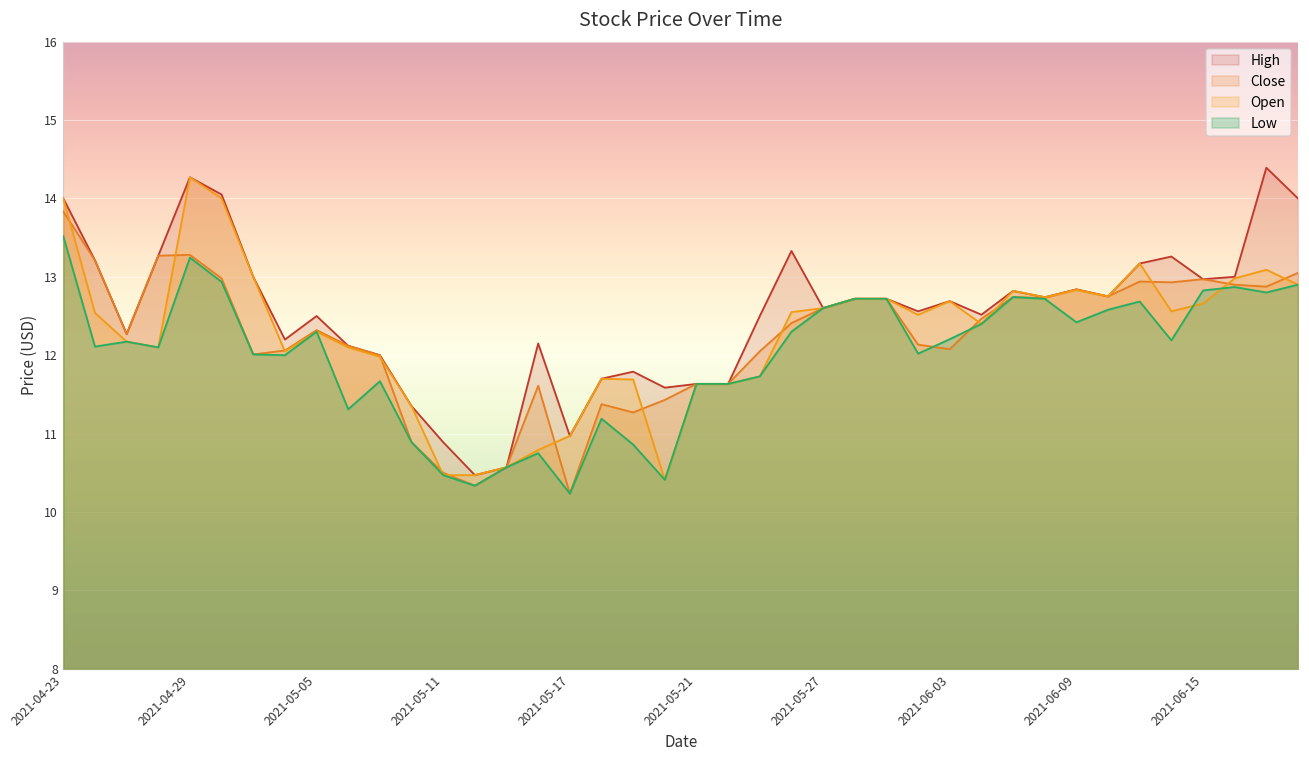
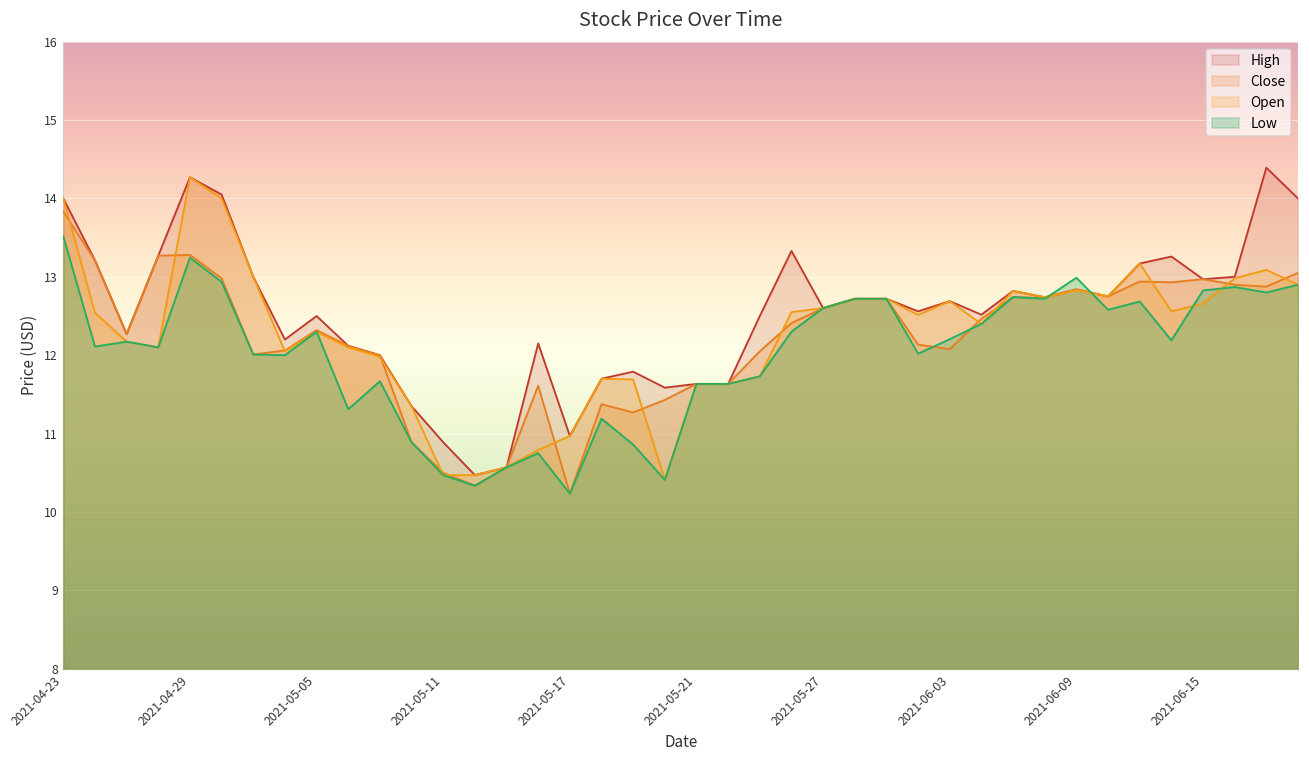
  {
    "Low": {
      "2021-04-23": 13.5,
      "2021-06-03": 12.2,
-     "2021-06-09": 12.4,
+     "2021-06-09": 13.0,
      "2021-06-15": 12.8
    }
  }
